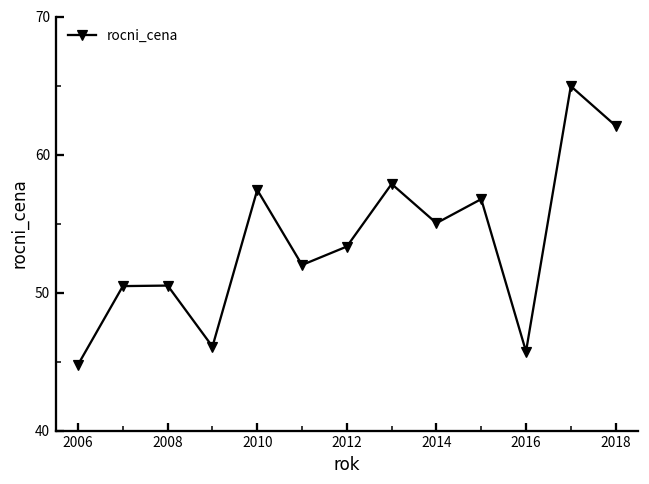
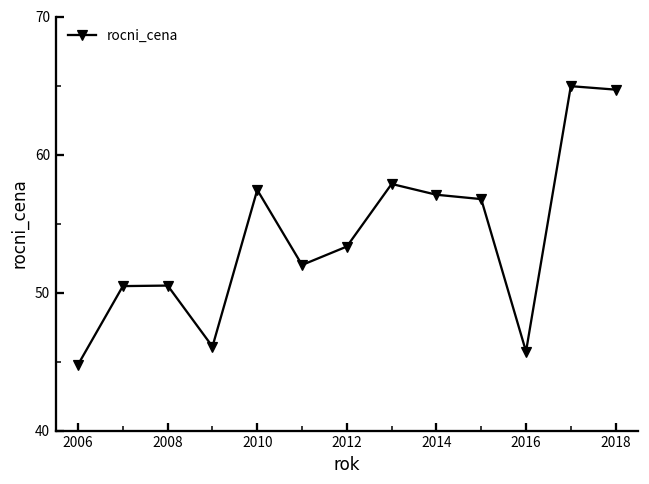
  {
    "2006": 44.8,
    "2008": 50.5,
    "2010": 57.4,
    "2012": 53.3,
-   "2014": 55.0,
+   "2014": 57.1,
    "2016": 45.7,
-   "2018": 62.1
+   "2018": 64.7
  }
